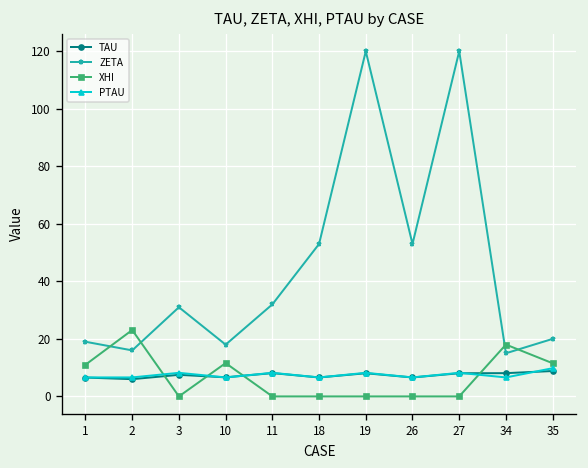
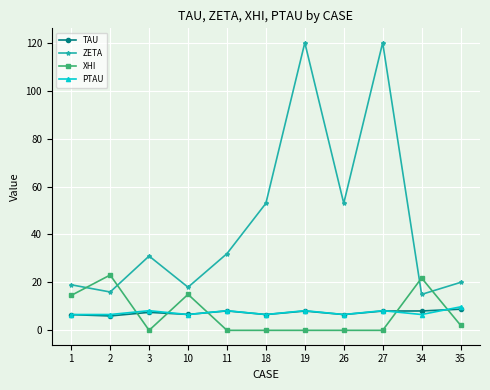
  {
    "TAU": {
      "34": 8
    },
    "XHI": {
-     "1": 11,
+     "1": 15,
      "2": 23,
      "3": 0,
-     "10": 12,
+     "10": 15,
      "11": 0,
      "18": 0,
      "19": 0,
      "26": 0,
      "27": 0,
-     "34": 18,
-     "35": 12
+     "34": 22,
+     "35": 2
    }
  }
